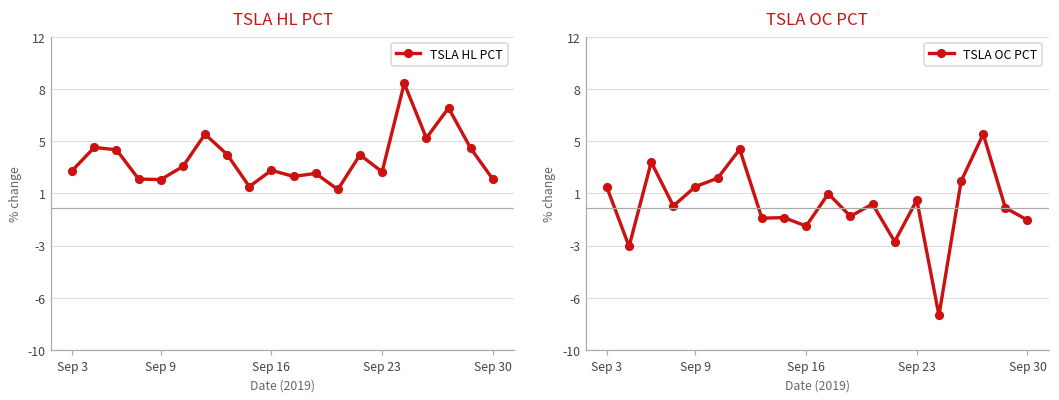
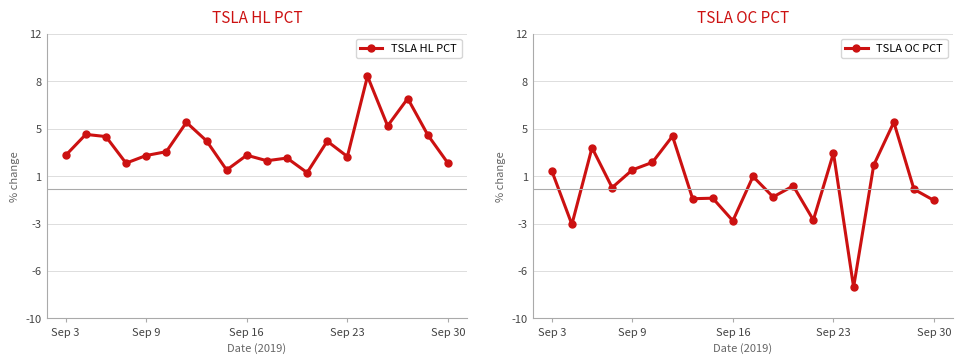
  {
    "TSLA HL PCT": {
      "Sep 3": 2.6,
-     "Sep 9": 2.0,
+     "Sep 9": 2.6,
      "Sep 16": 2.6,
      "Sep 23": 2.5,
      "Sep 30": 2.0
    },
    "TSLA OC PCT": {
      "Sep 3": 1.4,
      "Sep 9": 1.5,
-     "Sep 16": -1.3,
-     "Sep 23": 0.5,
+     "Sep 16": -2.5,
+     "Sep 23": 2.8,
      "Sep 30": -0.9
    }
  }
